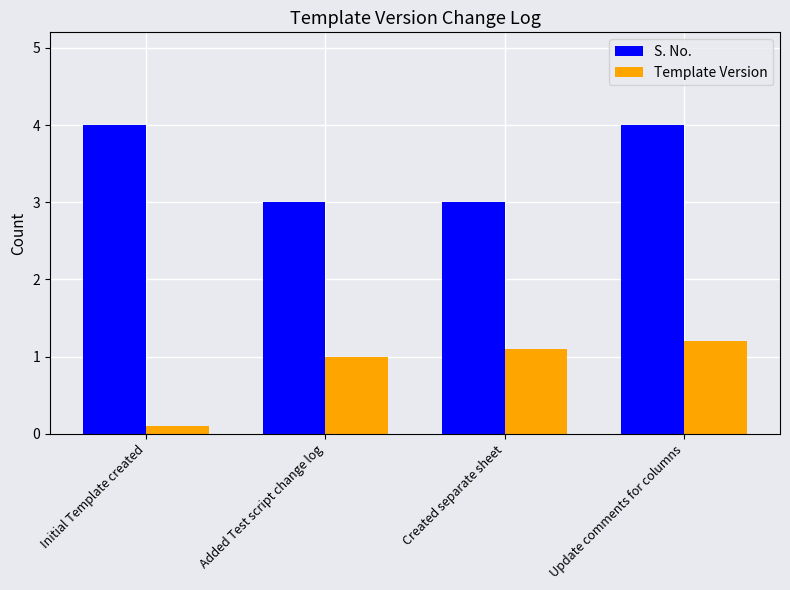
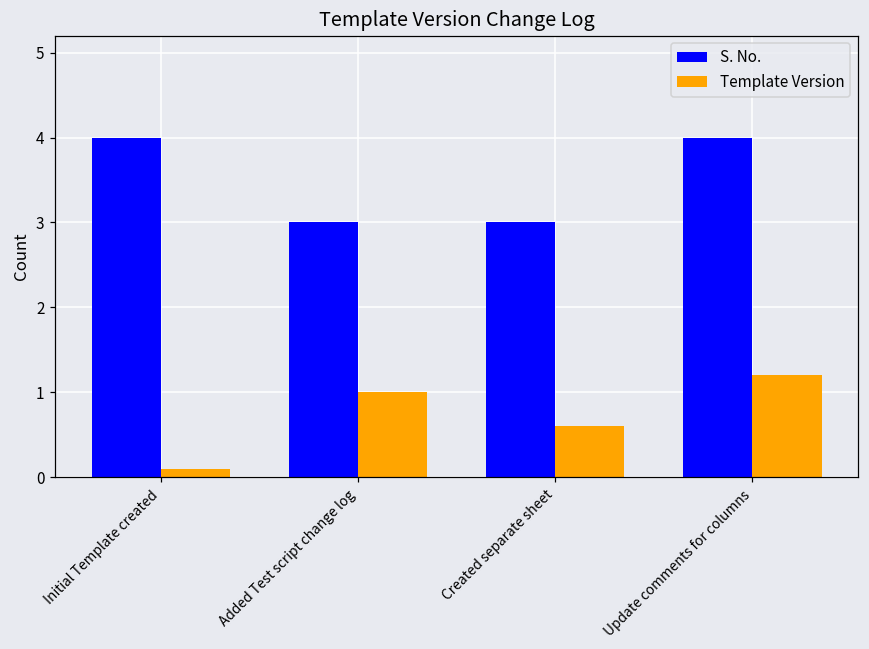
  {
    "S. No.": {
      "Initial Template created": 4.0,
      "Added Test script change log": 3.0,
      "Created separate sheet": 3.0,
      "Update comments for columns": 4.0
    },
    "Template Version": {
      "Initial Template created": 0.1,
      "Added Test script change log": 1.0,
-     "Created separate sheet": 1.1,
+     "Created separate sheet": 0.6,
      "Update comments for columns": 1.2
    }
  }
